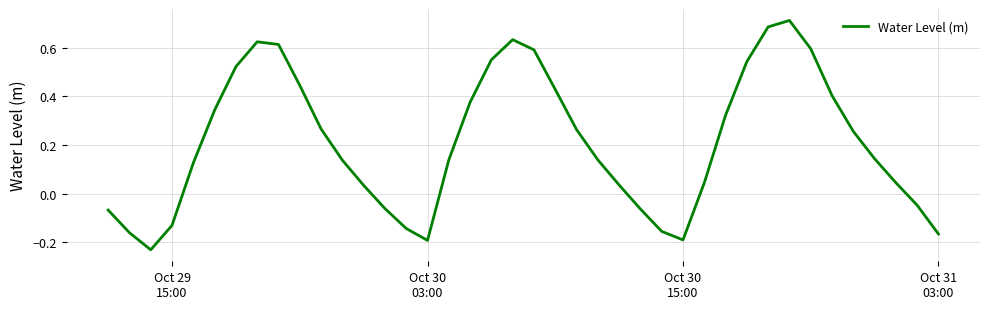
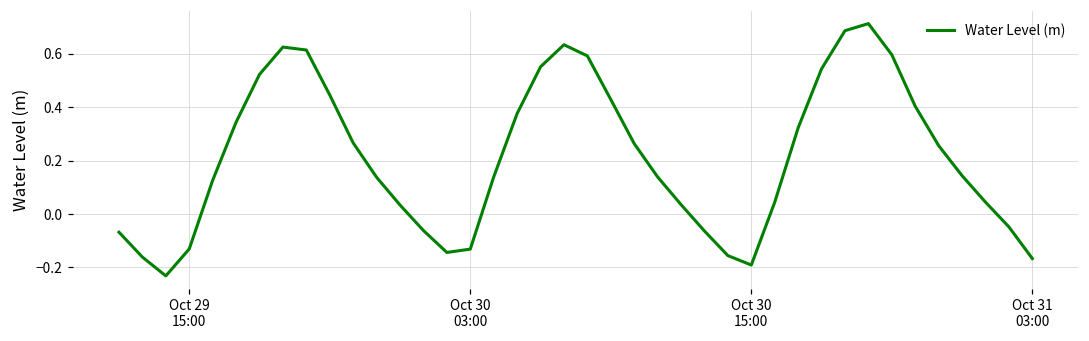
  {
    "Oct 29 15:00": -0.13,
-   "Oct 30 03:00": -0.19,
+   "Oct 30 03:00": -0.13,
    "Oct 30 15:00": -0.19,
    "Oct 31 03:00": -0.17
  }
